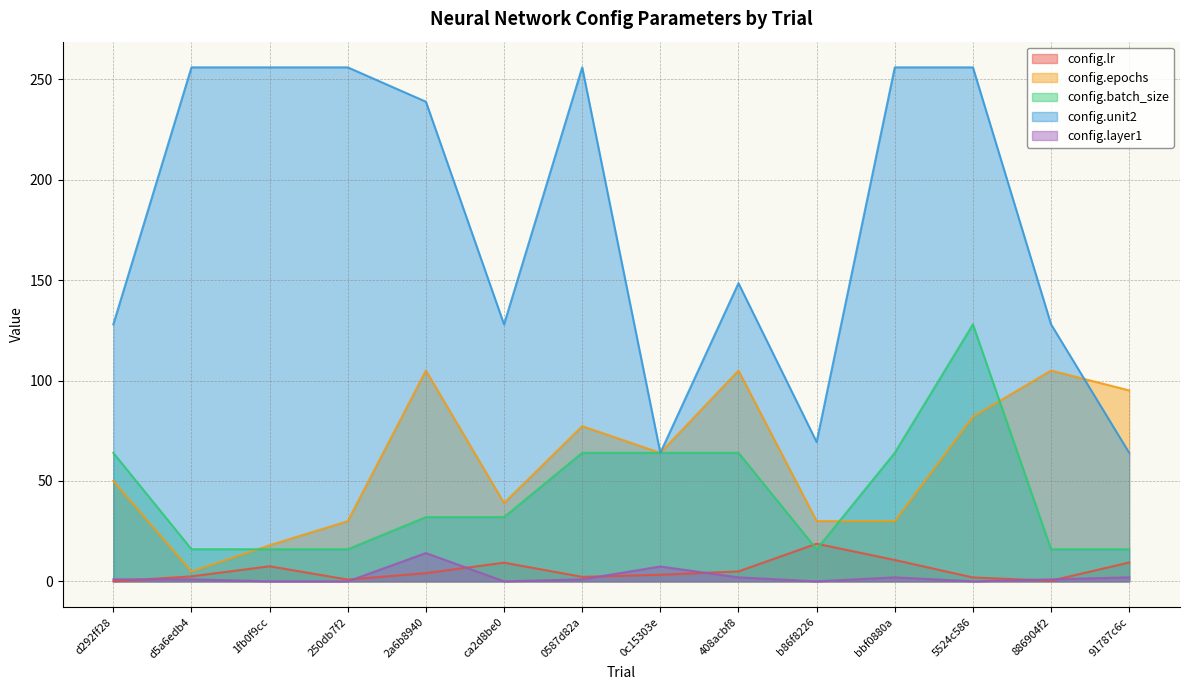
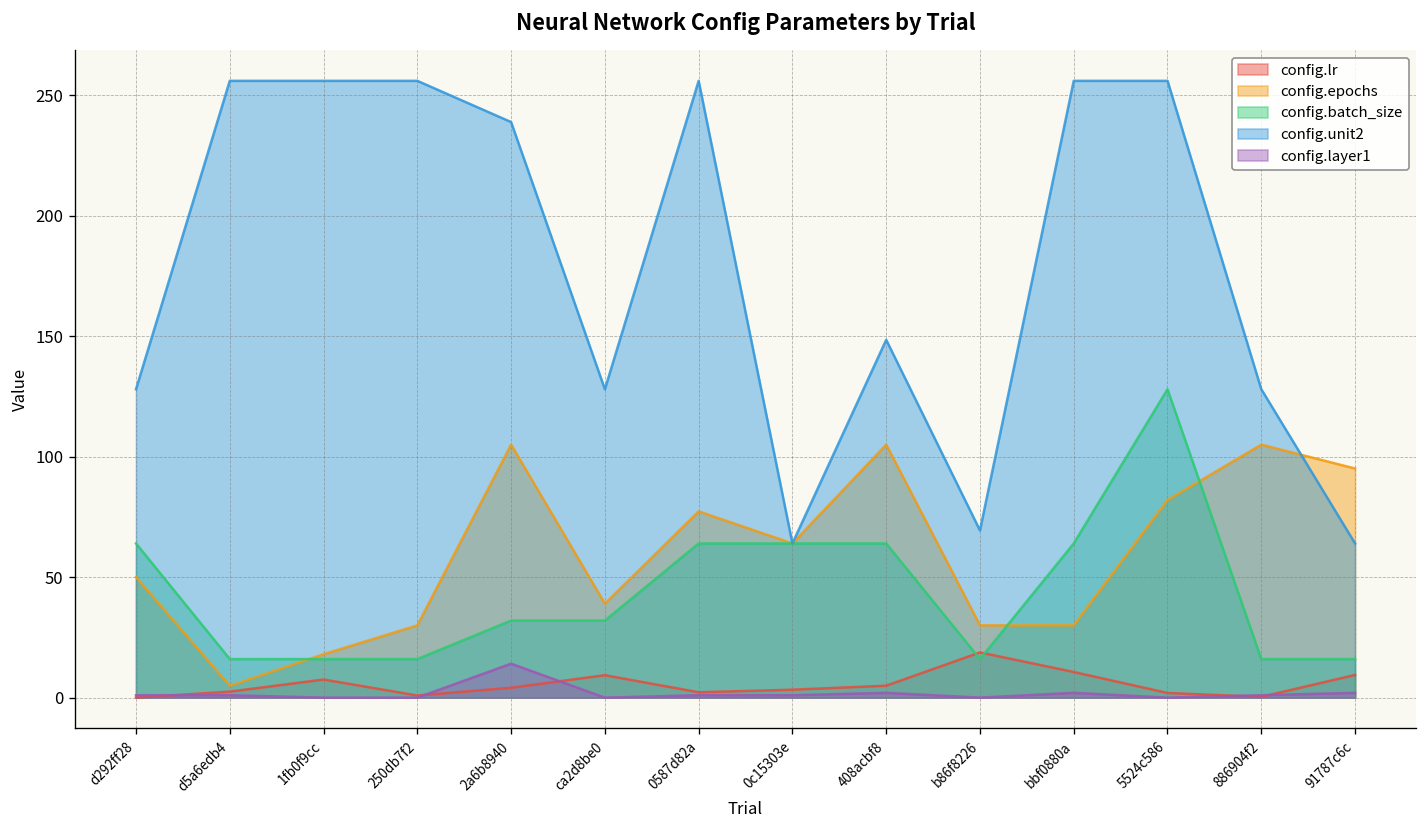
  {
    "config.lr": {
      "d5a6edb4": 2,
      "1fb0f9cc": 8,
      "2a6b8940": 4,
      "ca2d8be0": 9,
      "0c15303e": 3,
      "408acbf8": 5,
      "b86f8226": 19,
      "bbf0880a": 11,
      "5524c586": 2,
      "91787c6c": 9
    },
    "config.epochs": {
      "d292ff28": 50,
      "d5a6edb4": 5,
      "1fb0f9cc": 18,
      "250db7f2": 30,
      "2a6b8940": 105,
      "ca2d8be0": 39,
      "0587d82a": 77,
      "408acbf8": 105,
      "b86f8226": 30,
      "bbf0880a": 30,
      "5524c586": 82,
      "886904f2": 105,
      "91787c6c": 95
    },
    "config.batch_size": {
      "d292ff28": 64,
      "d5a6edb4": 16,
      "1fb0f9cc": 16,
      "250db7f2": 16,
      "2a6b8940": 32,
      "ca2d8be0": 32,
      "0587d82a": 64,
      "408acbf8": 64,
      "b86f8226": 16,
      "bbf0880a": 64,
      "5524c586": 128,
      "886904f2": 16,
      "91787c6c": 16
    },
    "config.unit2": {
      "d292ff28": 128,
      "d5a6edb4": 256,
      "1fb0f9cc": 256,
      "250db7f2": 256,
      "2a6b8940": 239,
      "ca2d8be0": 128,
      "0587d82a": 256,
      "408acbf8": 149,
      "b86f8226": 69,
      "bbf0880a": 256,
      "5524c586": 256,
      "886904f2": 128,
      "91787c6c": 64
    },
    "config.layer1": {
      "d5a6edb4": 1,
      "1fb0f9cc": 0,
      "2a6b8940": 14,
      "ca2d8be0": 0,
-     "0c15303e": 7,
+     "0c15303e": 1,
      "408acbf8": 2,
      "b86f8226": 0,
      "bbf0880a": 2,
      "5524c586": 0,
      "91787c6c": 2
    }
  }
